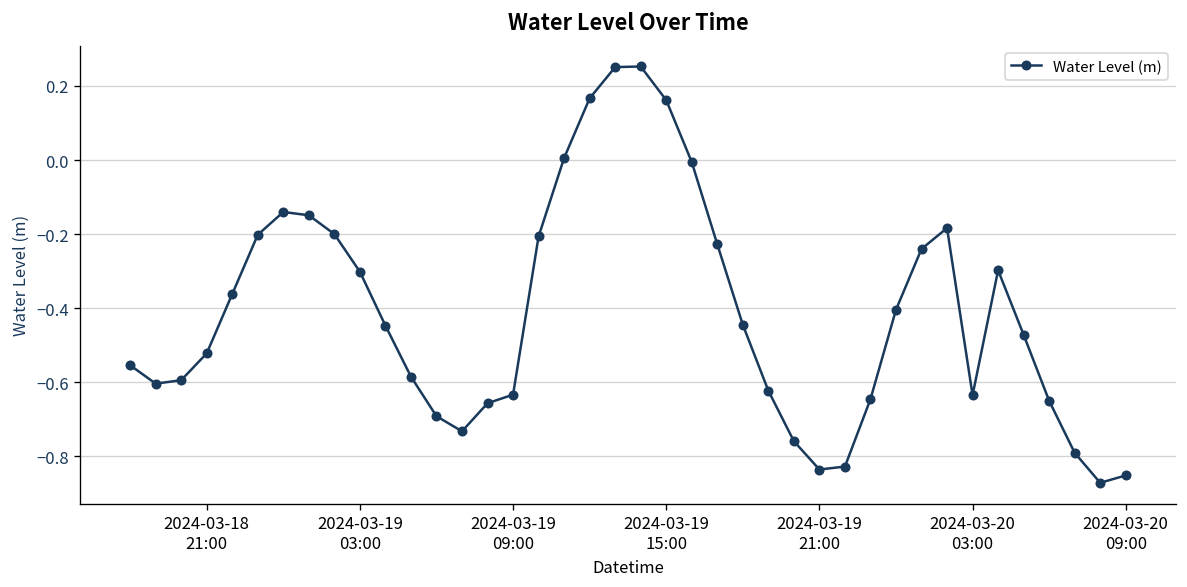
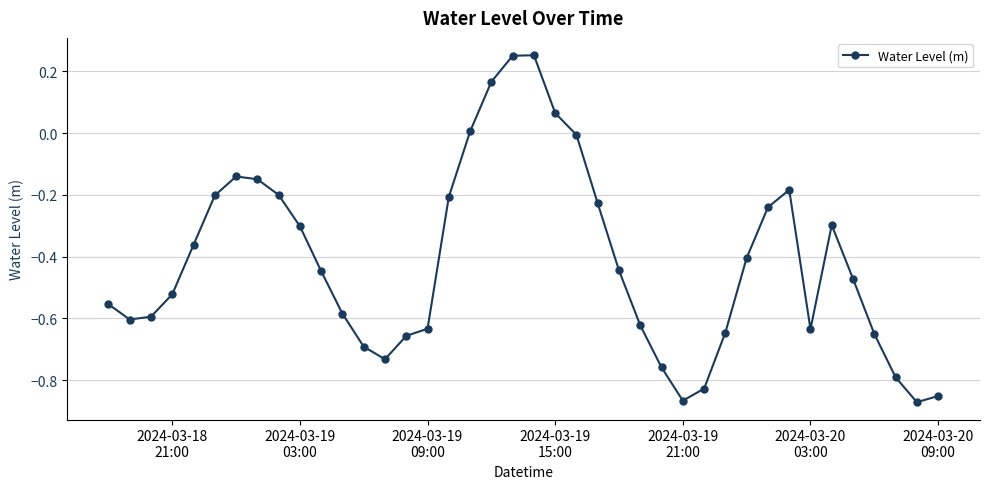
  {
    "2024-03-18 21:00": -0.52,
    "2024-03-19 03:00": -0.30,
    "2024-03-19 09:00": -0.63,
-   "2024-03-19 15:00": 0.16,
-   "2024-03-19 21:00": -0.84,
+   "2024-03-19 15:00": 0.07,
+   "2024-03-19 21:00": -0.87,
    "2024-03-20 03:00": -0.63,
    "2024-03-20 09:00": -0.85
  }
